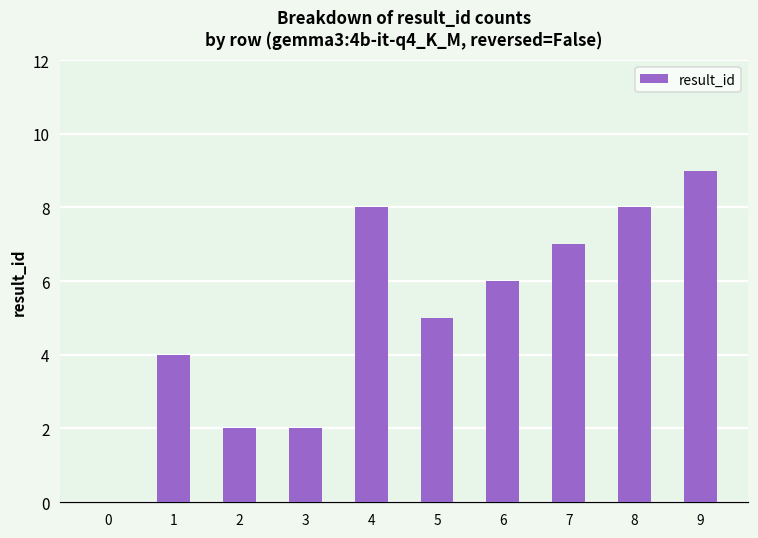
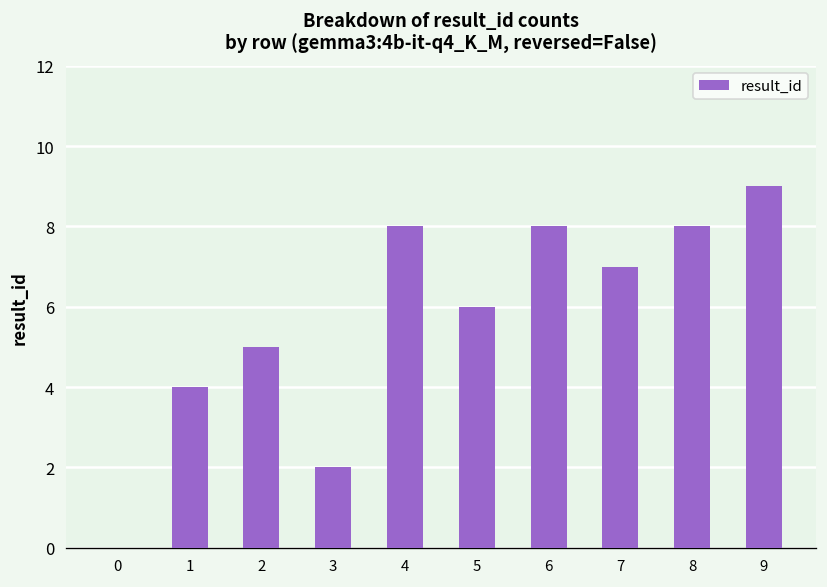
  {
    "0": 0,
    "1": 4,
-   "2": 2,
+   "2": 5,
    "3": 2,
    "4": 8,
-   "5": 5,
-   "6": 6,
+   "5": 6,
+   "6": 8,
    "7": 7,
    "8": 8,
    "9": 9
  }
